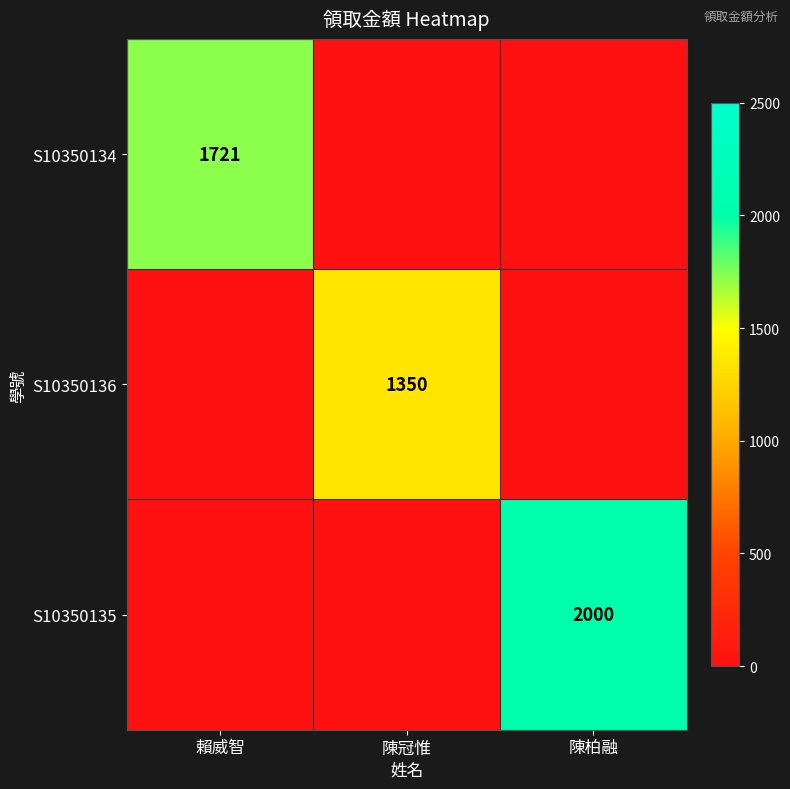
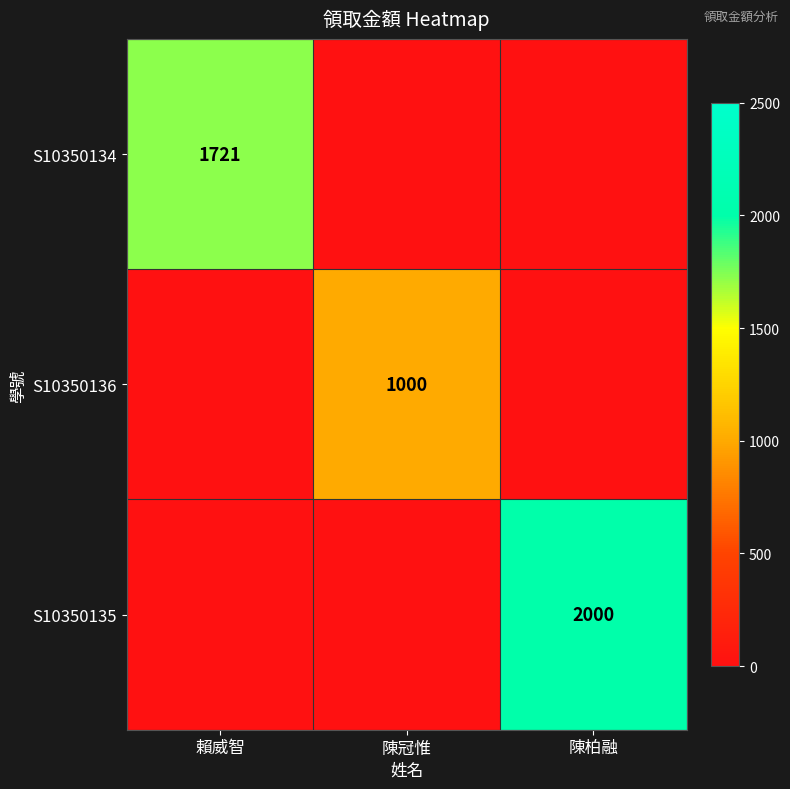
  {
    "S10350134": {
      "賴威智": 1721
    },
    "S10350136": {
-     "陳冠惟": 1350
+     "陳冠惟": 1000
    },
    "S10350135": {
      "陳柏融": 2000
    }
  }
